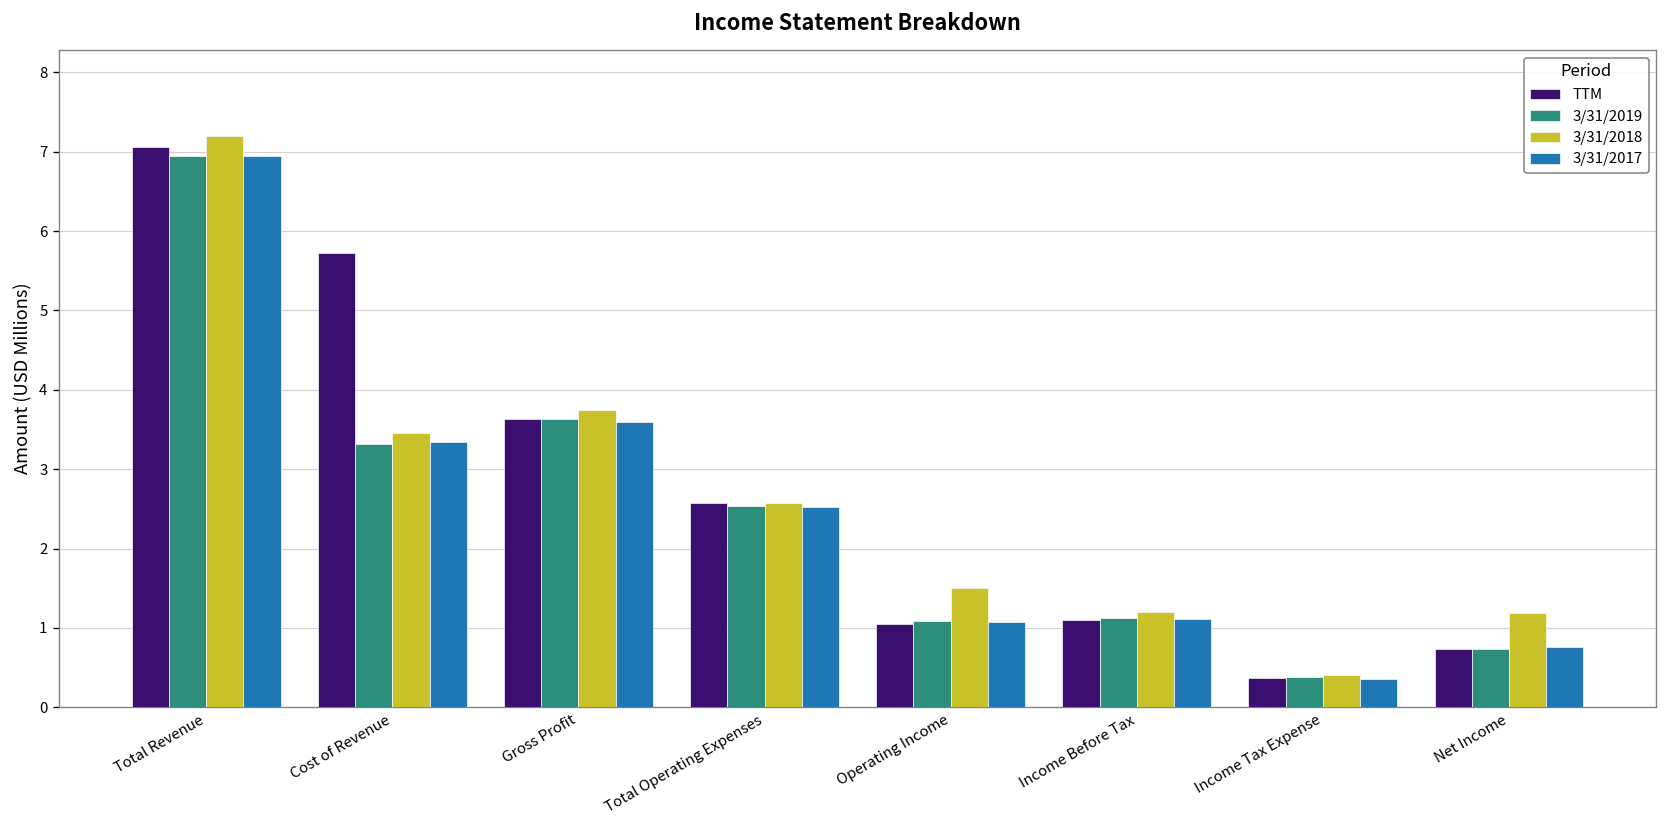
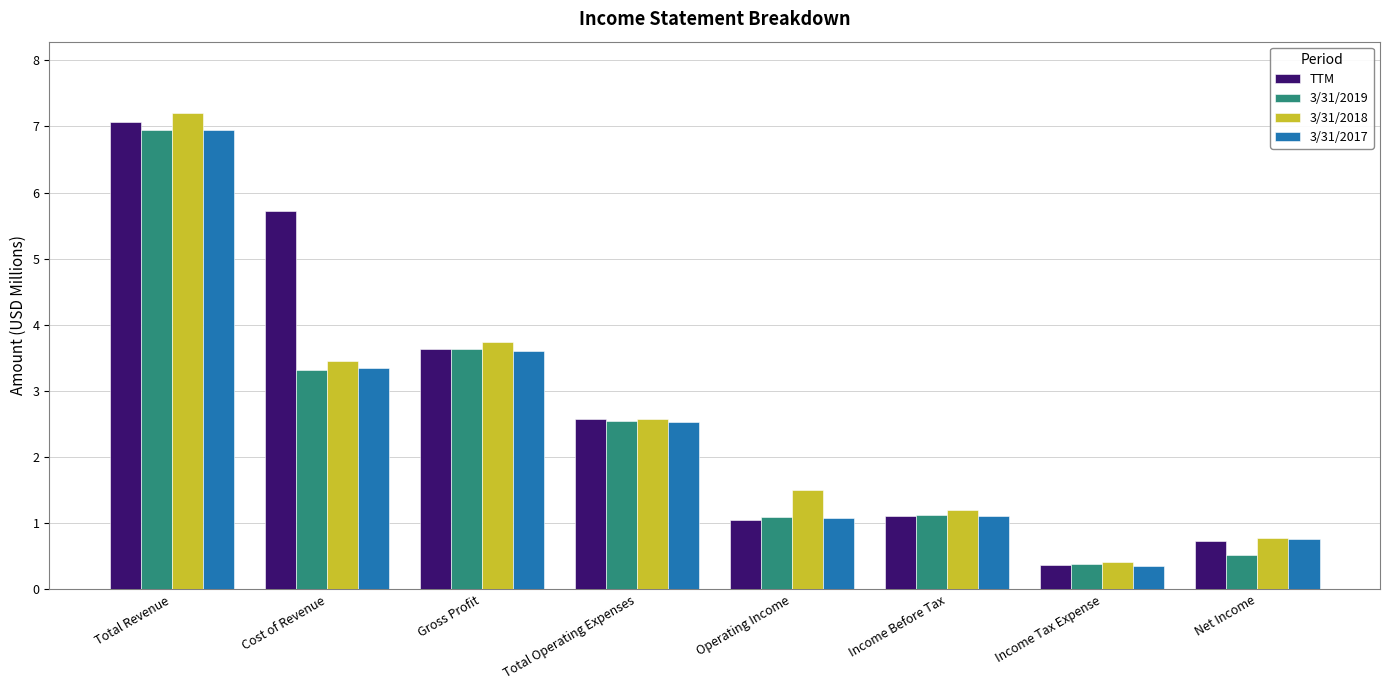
  {
    "TTM": {
      "Total Revenue": 7.1,
      "Cost of Revenue": 5.7,
      "Gross Profit": 3.6,
      "Total Operating Expenses": 2.6,
      "Operating Income": 1.1,
      "Income Before Tax": 1.1,
      "Income Tax Expense": 0.4,
      "Net Income": 0.7
    },
    "3/31/2019": {
      "Total Revenue": 6.9,
      "Cost of Revenue": 3.3,
      "Gross Profit": 3.6,
      "Total Operating Expenses": 2.5,
      "Operating Income": 1.1,
      "Income Before Tax": 1.1,
      "Income Tax Expense": 0.4,
-     "Net Income": 0.7
+     "Net Income": 0.5
    },
    "3/31/2018": {
      "Total Revenue": 7.2,
      "Cost of Revenue": 3.5,
      "Gross Profit": 3.7,
      "Total Operating Expenses": 2.6,
      "Operating Income": 1.5,
      "Income Before Tax": 1.2,
      "Income Tax Expense": 0.4,
-     "Net Income": 1.2
+     "Net Income": 0.8
    },
    "3/31/2017": {
      "Total Revenue": 6.9,
      "Cost of Revenue": 3.3,
      "Gross Profit": 3.6,
      "Total Operating Expenses": 2.5,
      "Operating Income": 1.1,
      "Income Before Tax": 1.1,
      "Income Tax Expense": 0.4,
      "Net Income": 0.8
    }
  }
